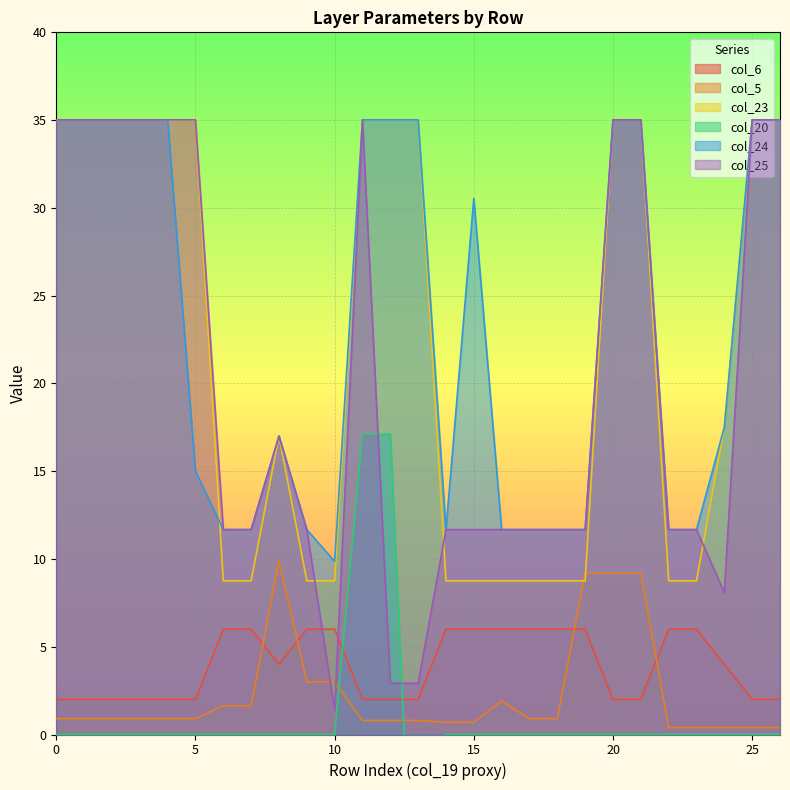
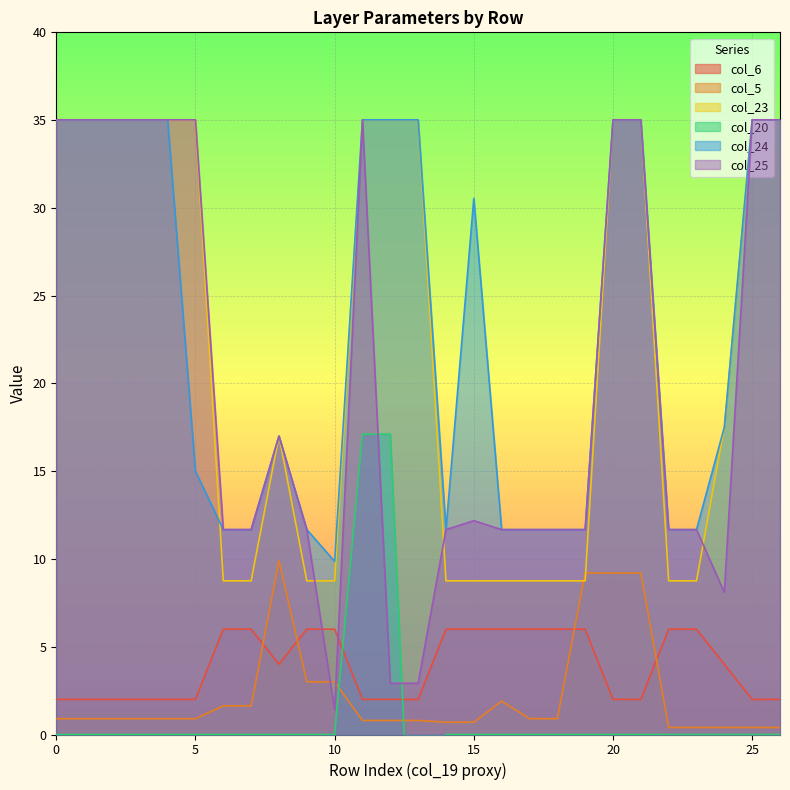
  {
    "col_24": {
      "5": 15.0,
      "10": 9.9,
      "15": 30.5
    },
    "col_25": {
      "10": 1.4,
-     "15": 11.7
+     "15": 12.2
    }
  }
